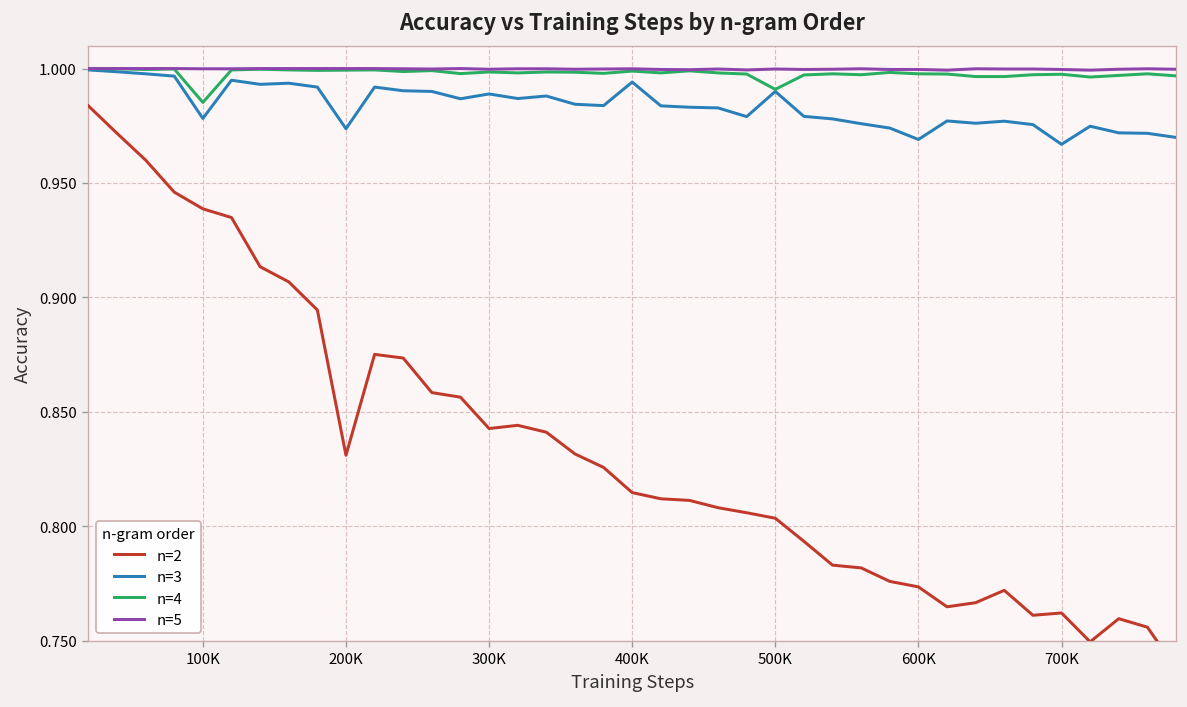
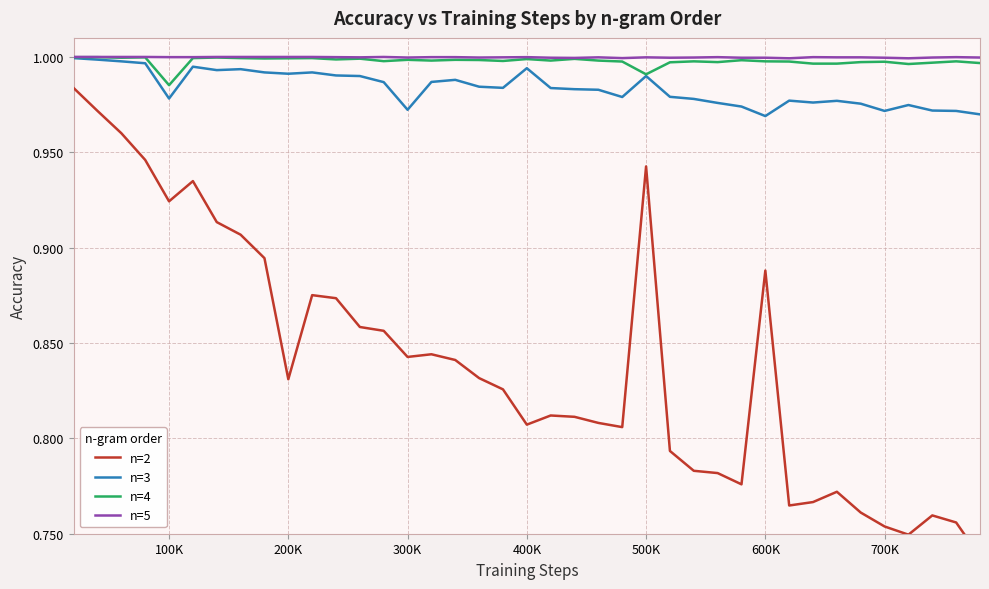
  {
    "n=2": {
-     "100K": 0.939,
+     "100K": 0.924,
      "200K": 0.831,
      "300K": 0.843,
-     "400K": 0.815,
-     "500K": 0.804,
-     "600K": 0.774,
-     "700K": 0.762
+     "400K": 0.807,
+     "500K": 0.943,
+     "600K": 0.888,
+     "700K": 0.754
    },
    "n=3": {
      "100K": 0.978,
-     "200K": 0.974,
-     "300K": 0.989,
+     "200K": 0.991,
+     "300K": 0.972,
      "400K": 0.994,
      "600K": 0.969,
-     "700K": 0.967
+     "700K": 0.972
    },
    "n=4": {
      "100K": 0.985,
      "600K": 0.998,
      "700K": 0.998
    },
    "n=5": {
      "100K": 1.000,
      "500K": 1.000,
      "600K": 1.000,
      "700K": 1.000
    }
  }
